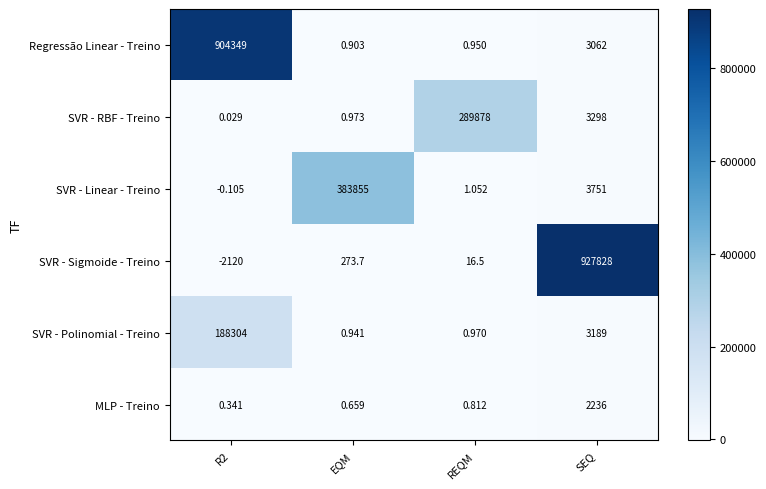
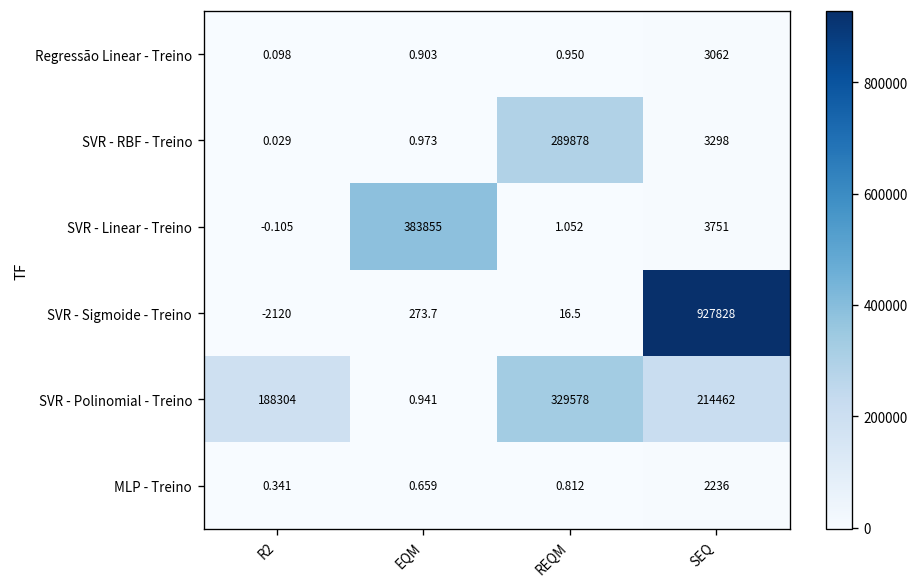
  {
    "Regressão Linear - Treino": {
-     "R2": 904349,
+     "R2": 0.098,
      "EQM": 0.903,
      "REQM": 0.950,
      "SEQ": 3062
    },
    "SVR - RBF - Treino": {
      "R2": 0.029,
      "EQM": 0.973,
      "REQM": 289878,
      "SEQ": 3298
    },
    "SVR - Linear - Treino": {
      "R2": -0.105,
      "EQM": 383855,
      "REQM": 1.052,
      "SEQ": 3751
    },
    "SVR - Sigmoide - Treino": {
      "R2": -2120,
      "EQM": 273.7,
      "REQM": 16.5,
      "SEQ": 927828
    },
    "SVR - Polinomial - Treino": {
      "R2": 188304,
      "EQM": 0.941,
-     "REQM": 0.970,
-     "SEQ": 3189
+     "REQM": 329578,
+     "SEQ": 214462
    },
    "MLP - Treino": {
      "R2": 0.341,
      "EQM": 0.659,
      "REQM": 0.812,
      "SEQ": 2236
    }
  }
